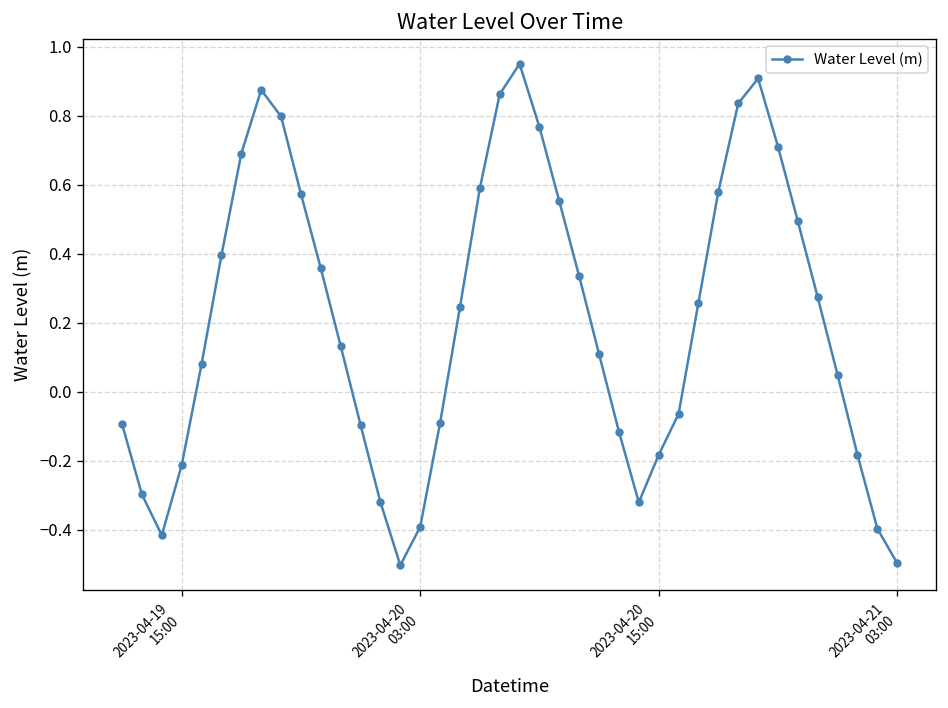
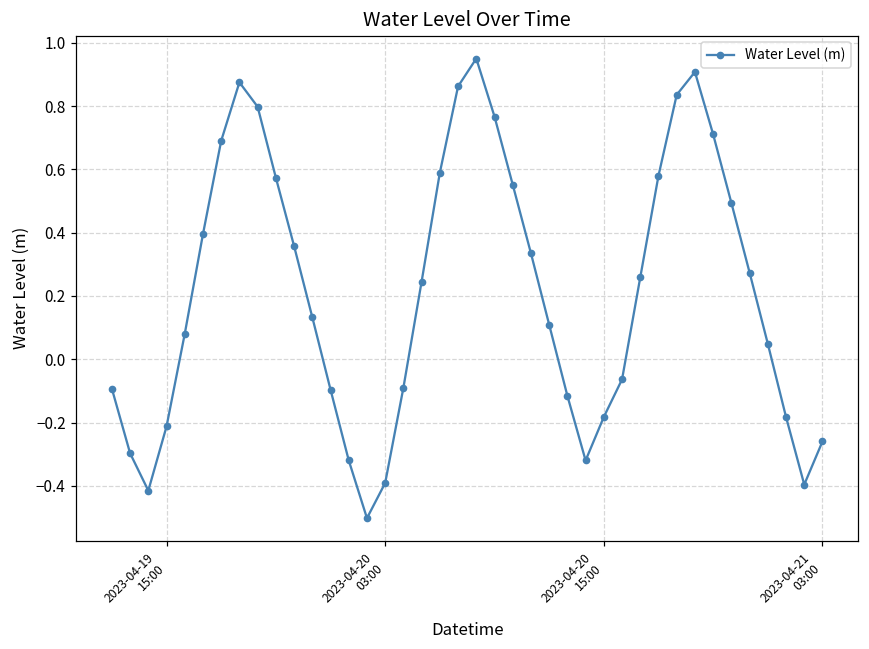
  {
    "2023-04-19 15:00": -0.21,
    "2023-04-20 03:00": -0.39,
    "2023-04-20 15:00": -0.18,
-   "2023-04-21 03:00": -0.50
+   "2023-04-21 03:00": -0.26
  }
